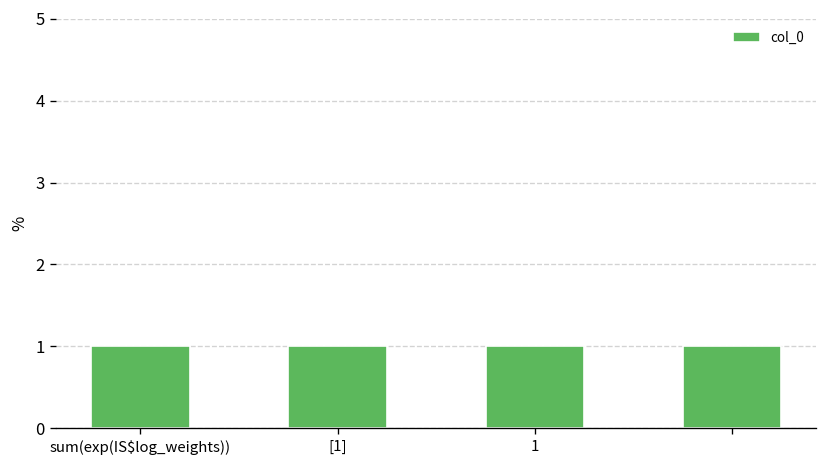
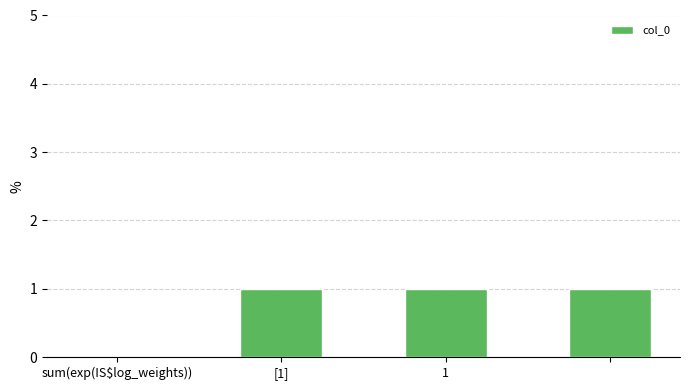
  {
-   "sum(exp(IS$log_weights))": 1,
+   "sum(exp(IS$log_weights))": 0,
    "[1]": 1,
    "1": 1
  }
